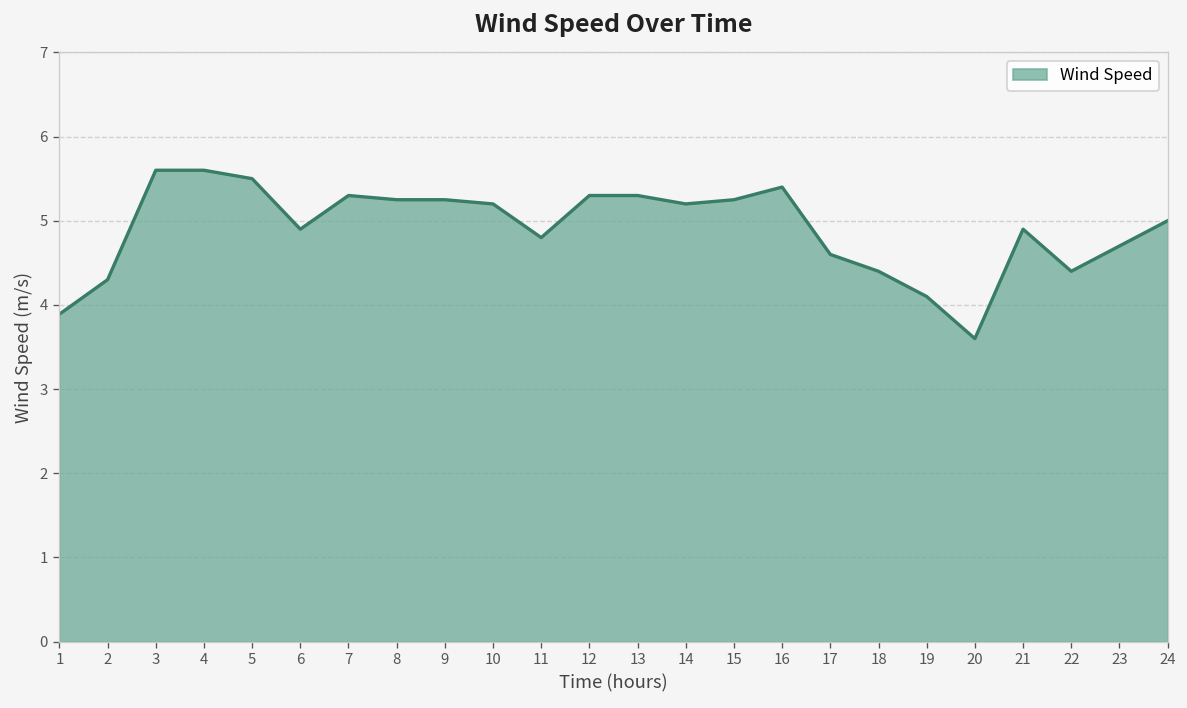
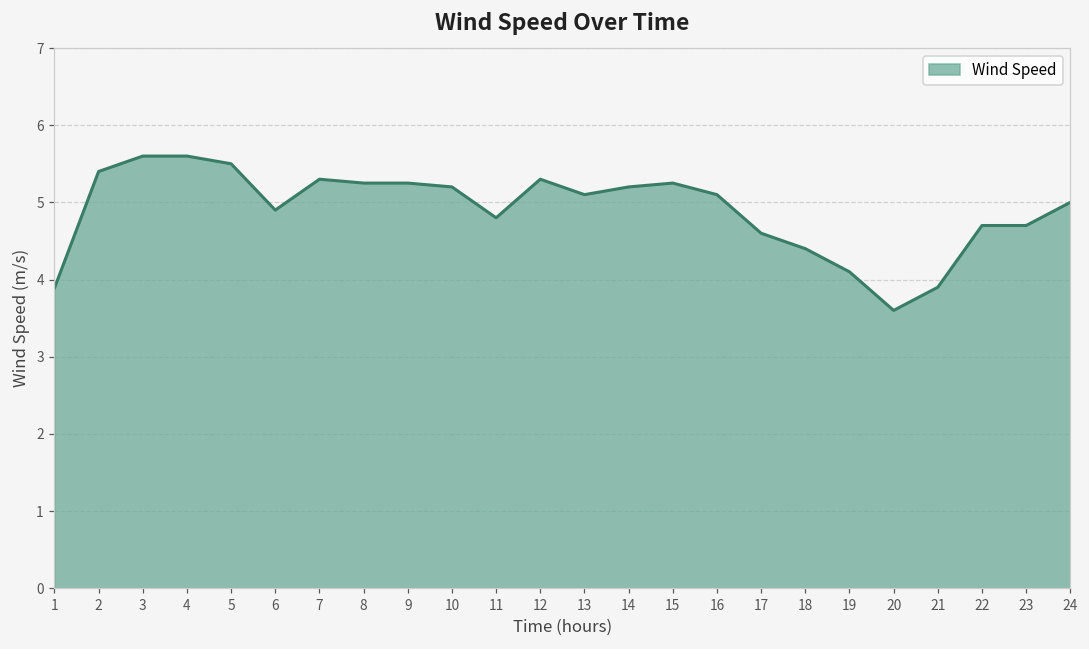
  {
    "1": 3.9,
-   "2": 4.3,
+   "2": 5.4,
    "3": 5.6,
    "4": 5.6,
    "5": 5.5,
    "6": 4.9,
    "7": 5.3,
    "8": 5.3,
    "9": 5.3,
    "10": 5.2,
    "11": 4.8,
    "12": 5.3,
-   "13": 5.3,
+   "13": 5.1,
    "14": 5.2,
    "15": 5.3,
-   "16": 5.4,
+   "16": 5.1,
    "17": 4.6,
    "18": 4.4,
    "19": 4.1,
    "20": 3.6,
-   "21": 4.9,
-   "22": 4.4,
+   "21": 3.9,
+   "22": 4.7,
    "23": 4.7,
    "24": 5.0
  }
